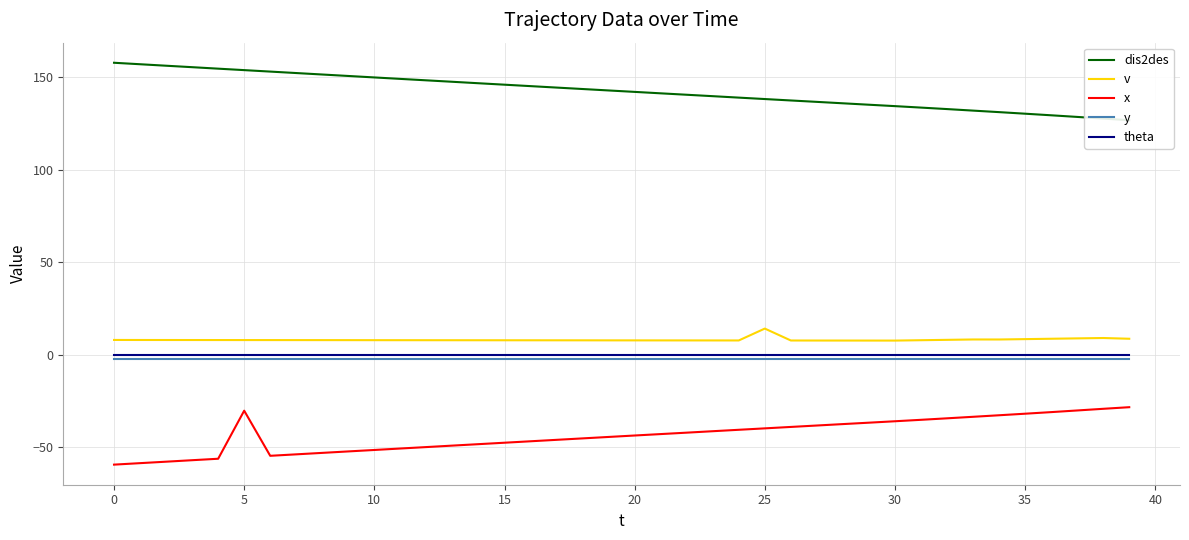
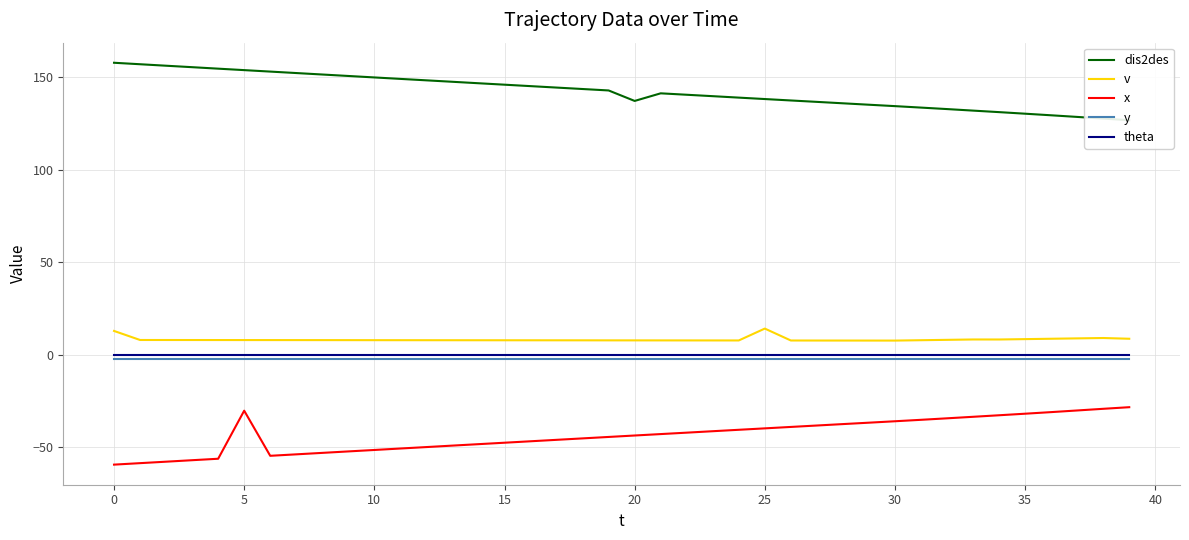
  {
    "dis2des": {
      "0": 158,
      "5": 154,
      "10": 150,
      "15": 146,
-     "20": 142,
+     "20": 137,
      "25": 138,
      "30": 134,
      "35": 130
    },
    "v": {
-     "0": 8,
+     "0": 13,
      "5": 8,
      "10": 8,
      "15": 8,
      "20": 8,
      "25": 14,
      "30": 8,
      "35": 8
    },
    "x": {
      "0": -59,
      "5": -30,
      "10": -51,
      "15": -48,
      "20": -44,
      "25": -40,
      "30": -36,
      "35": -32
    },
    "y": {
      "0": -3,
      "5": -3,
      "10": -3,
      "15": -3,
      "20": -3,
      "25": -3,
      "30": -3,
      "35": -3
    },
    "theta": {
      "0": 0,
      "5": 0,
      "10": 0,
      "15": 0,
      "20": 0,
      "25": 0,
      "30": 0,
      "35": 0
    }
  }
